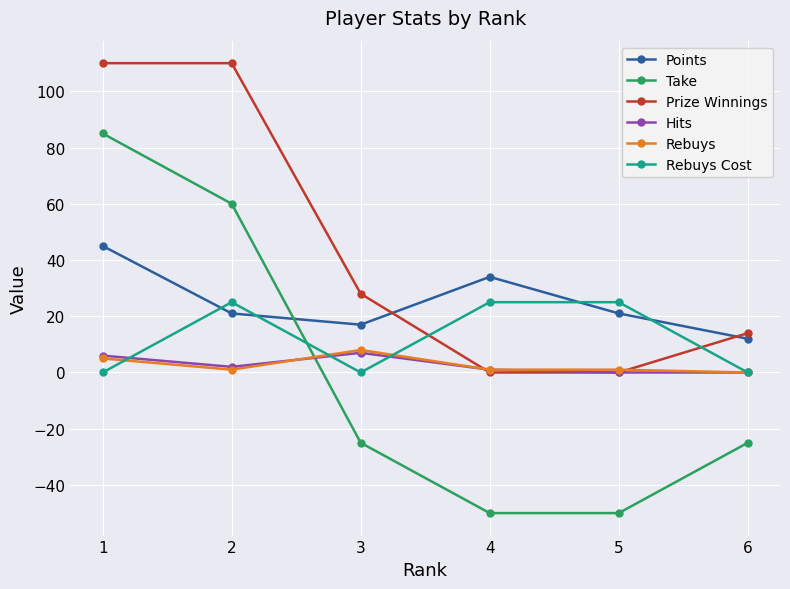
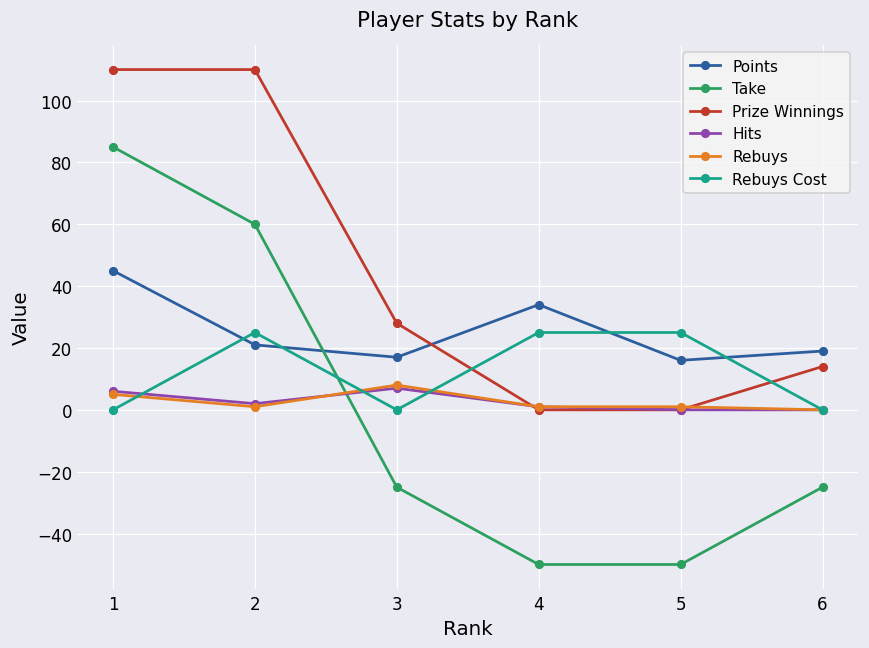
  {
    "Points": {
      "1": 45,
      "2": 21,
      "3": 17,
      "4": 34,
-     "5": 21,
-     "6": 12
+     "5": 16,
+     "6": 19
    },
    "Prize Winnings": {
      "1": 110,
      "2": 110,
      "3": 28,
      "4": 0,
      "6": 14
    },
    "Hits": {
      "1": 6,
      "2": 2,
      "3": 7
    },
    "Rebuys": {
      "1": 5,
      "2": 1,
      "3": 8,
      "5": 1
    }
  }
